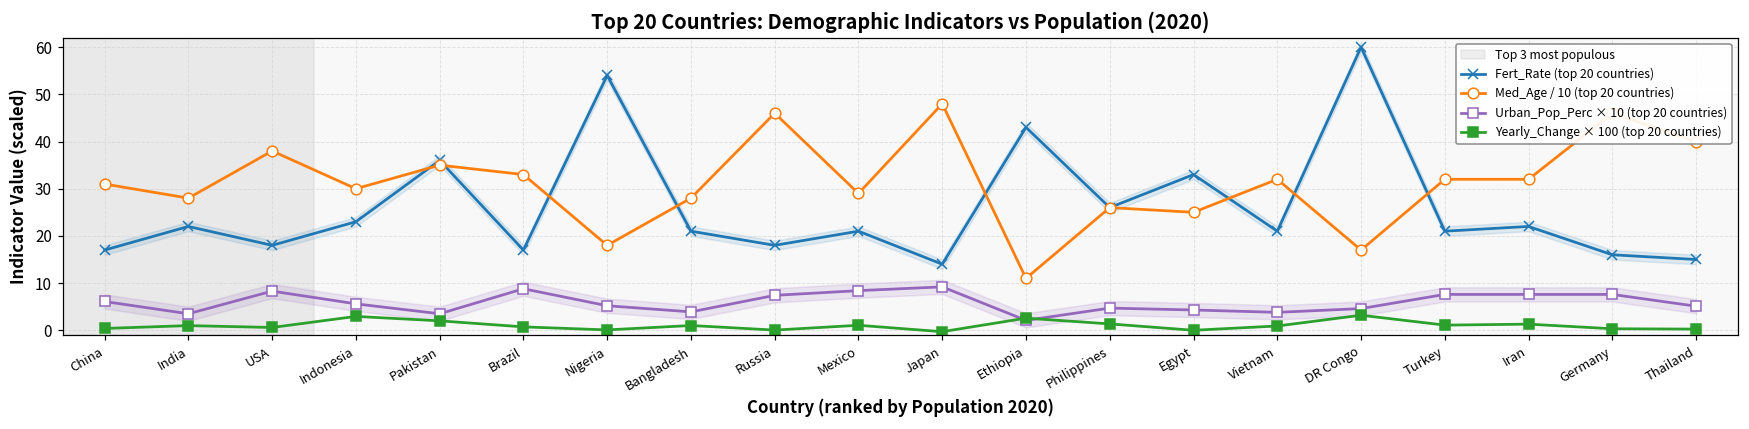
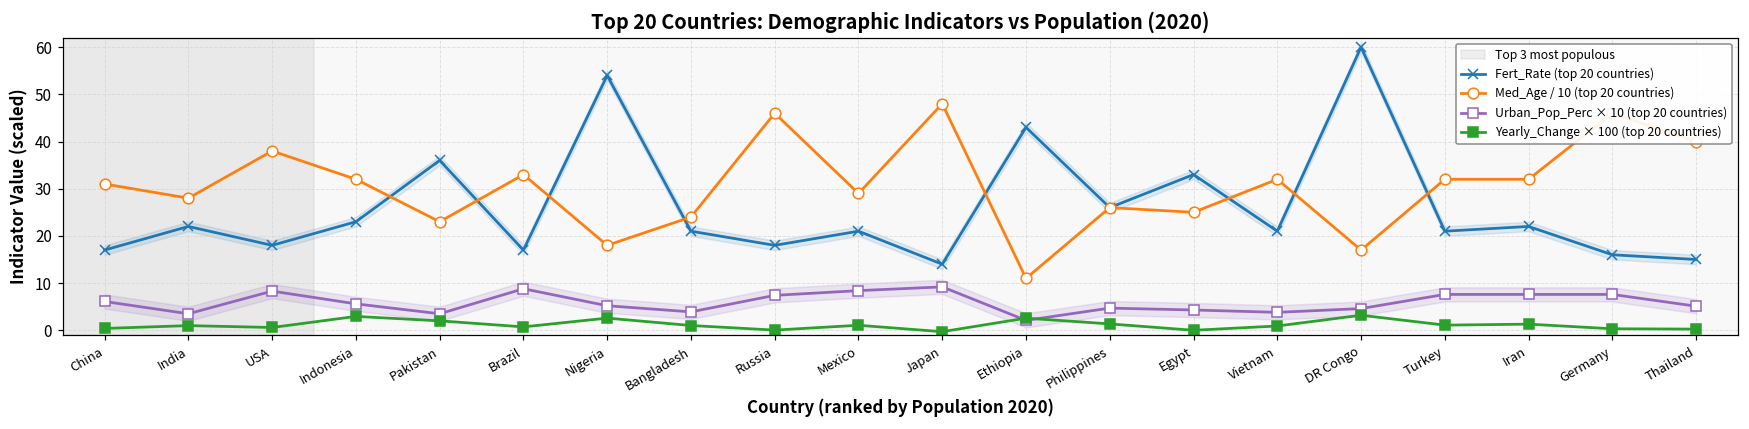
  {
    "Med_Age / 10 (top 20 countries)": {
      "China": 31,
      "India": 28,
      "USA": 38,
-     "Indonesia": 30,
-     "Pakistan": 35,
+     "Indonesia": 32,
+     "Pakistan": 23,
      "Brazil": 33,
      "Nigeria": 18,
-     "Bangladesh": 28,
+     "Bangladesh": 24,
      "Russia": 46,
      "Mexico": 29,
      "Japan": 48,
      "Ethiopia": 11,
      "Egypt": 25,
      "Vietnam": 32,
      "DR Congo": 17,
      "Turkey": 32,
      "Iran": 32,
      "Thailand": 40
    },
    "Yearly_Change × 100 (top 20 countries)": {
      "China": 0,
      "India": 1,
      "USA": 1,
      "Indonesia": 3,
      "Pakistan": 2,
      "Brazil": 1,
-     "Nigeria": 0,
+     "Nigeria": 3,
      "Bangladesh": 1,
      "Russia": 0,
      "Mexico": 1,
      "Japan": 0,
      "Philippines": 1,
      "Egypt": 0,
      "Vietnam": 1,
      "DR Congo": 3,
      "Turkey": 1,
      "Iran": 1,
      "Germany": 0,
      "Thailand": 0
    }
  }
